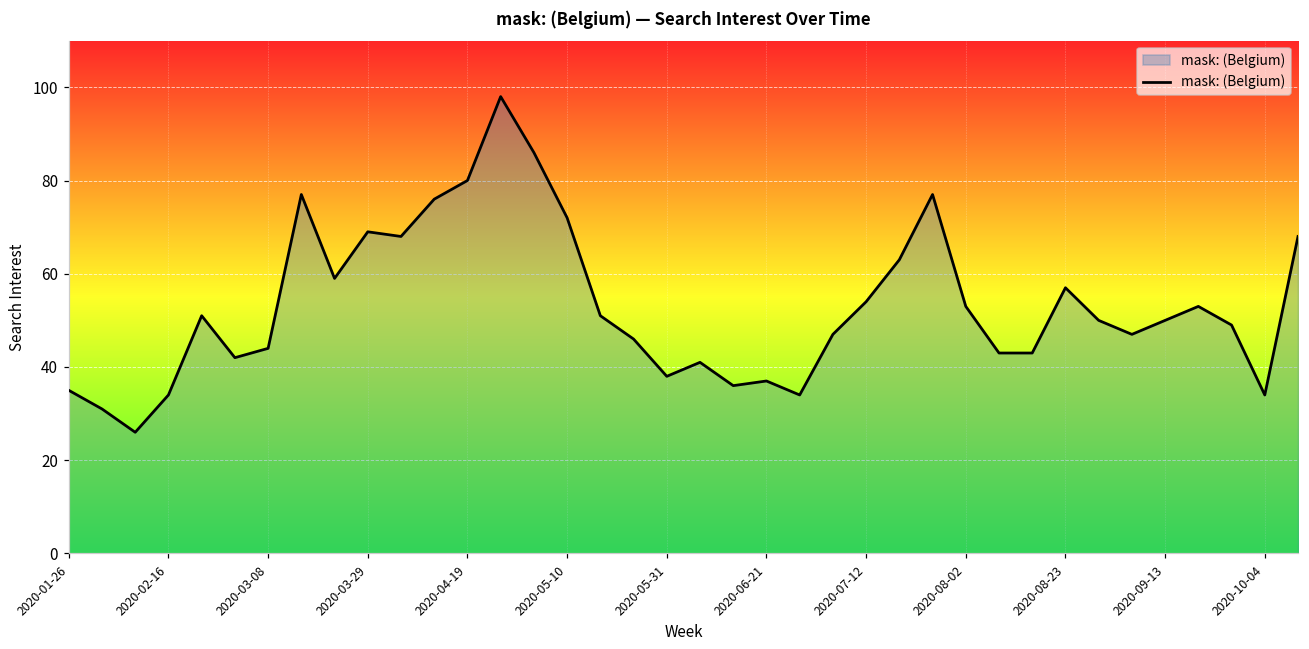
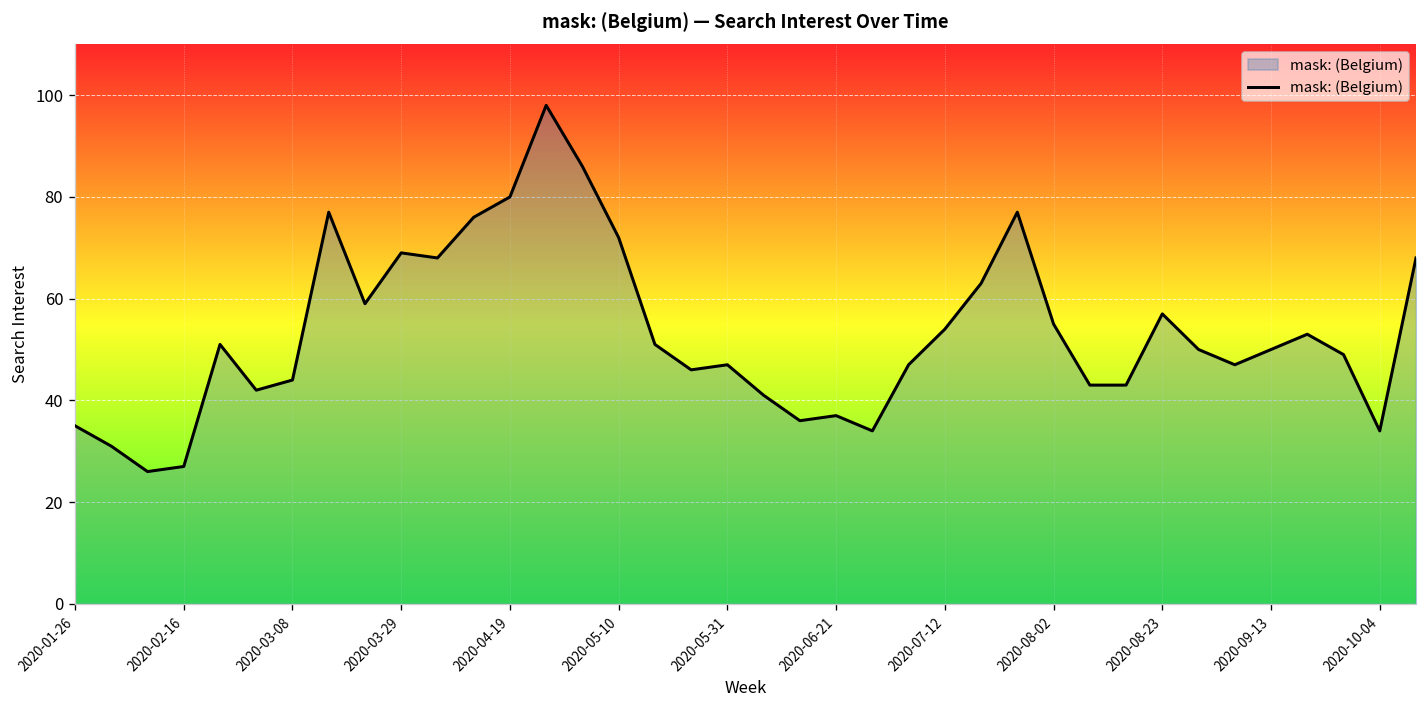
  {
    "2020-01-26": 35,
-   "2020-02-16": 34,
+   "2020-02-16": 27,
    "2020-03-08": 44,
    "2020-03-29": 69,
    "2020-04-19": 80,
    "2020-05-10": 72,
-   "2020-05-31": 38,
+   "2020-05-31": 47,
    "2020-06-21": 37,
    "2020-07-12": 54,
-   "2020-08-02": 53,
+   "2020-08-02": 55,
    "2020-08-23": 57,
    "2020-09-13": 50,
    "2020-10-04": 34
  }
